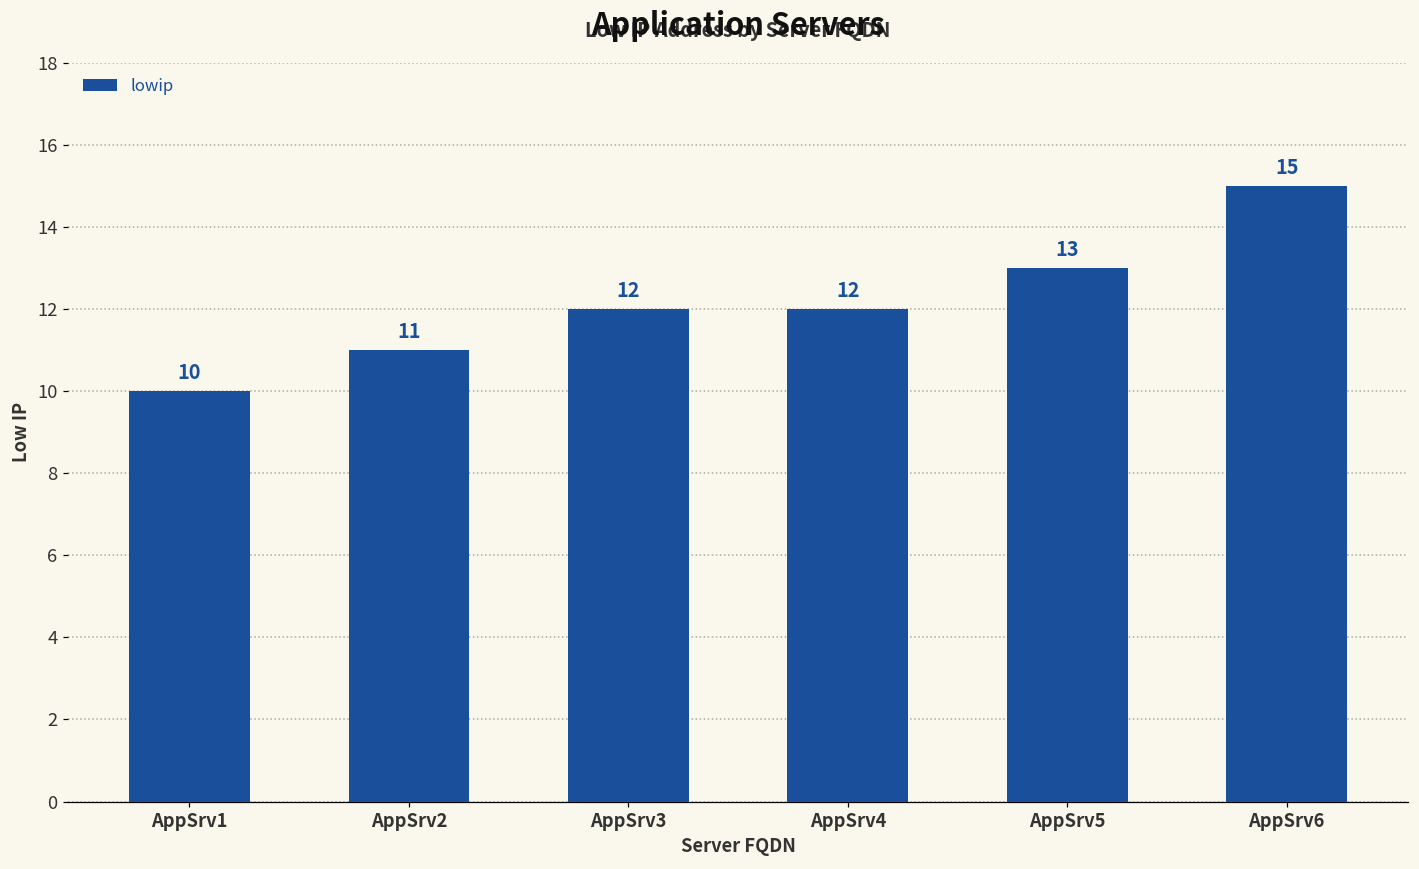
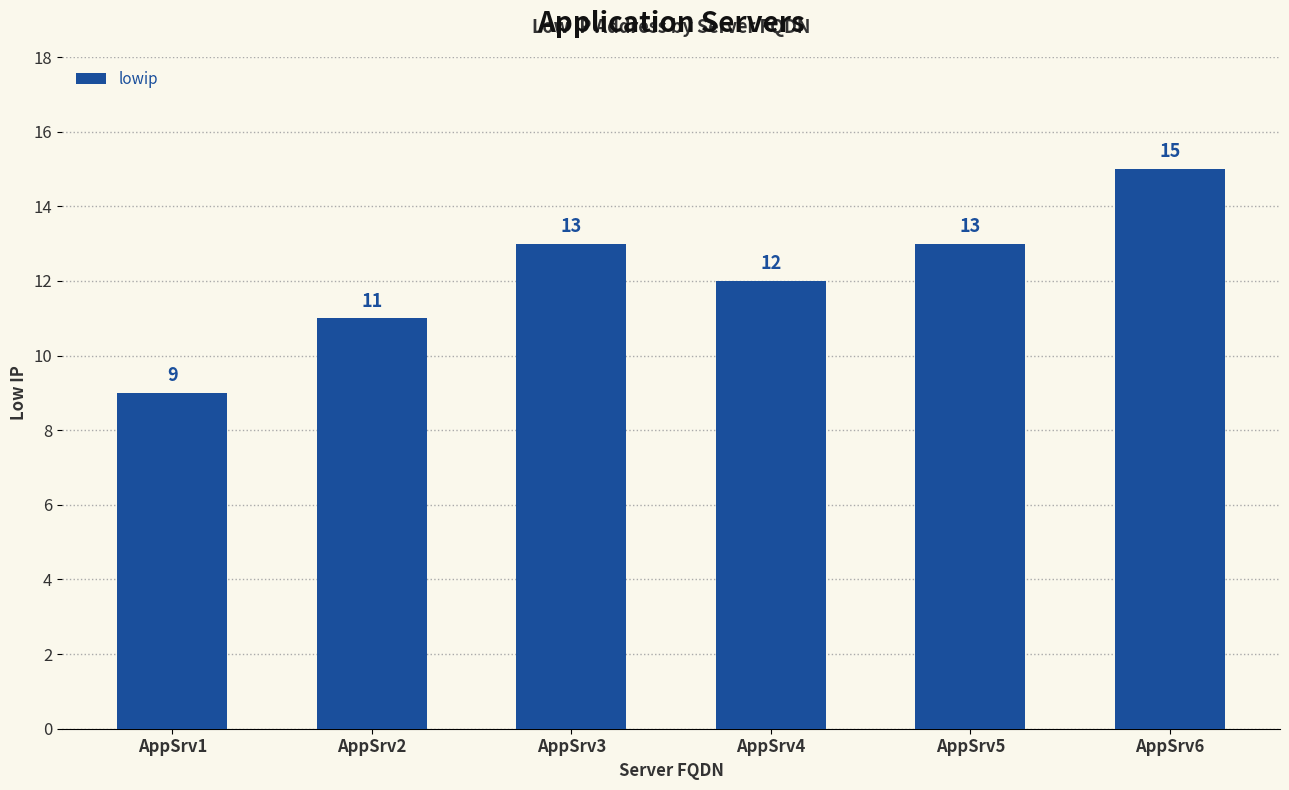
  {
-   "AppSrv1": 10,
+   "AppSrv1": 9,
    "AppSrv2": 11,
-   "AppSrv3": 12,
+   "AppSrv3": 13,
    "AppSrv4": 12,
    "AppSrv5": 13,
    "AppSrv6": 15
  }
